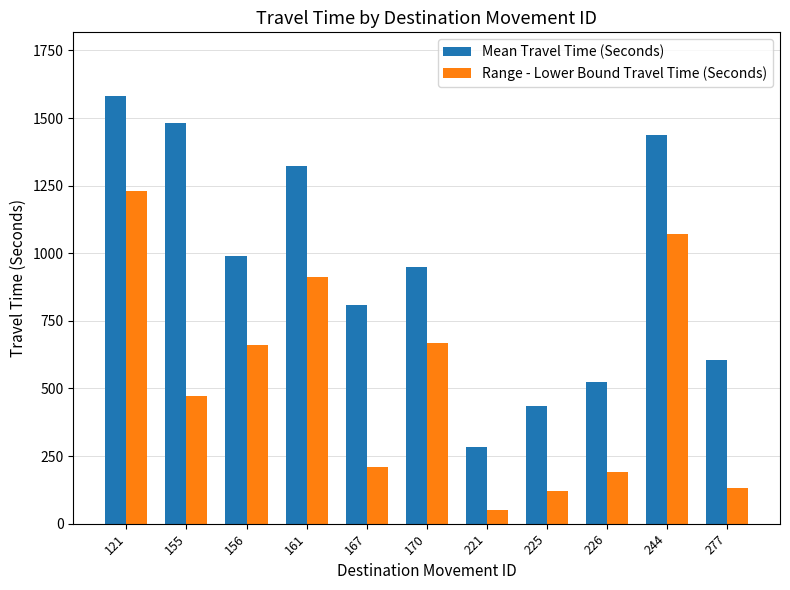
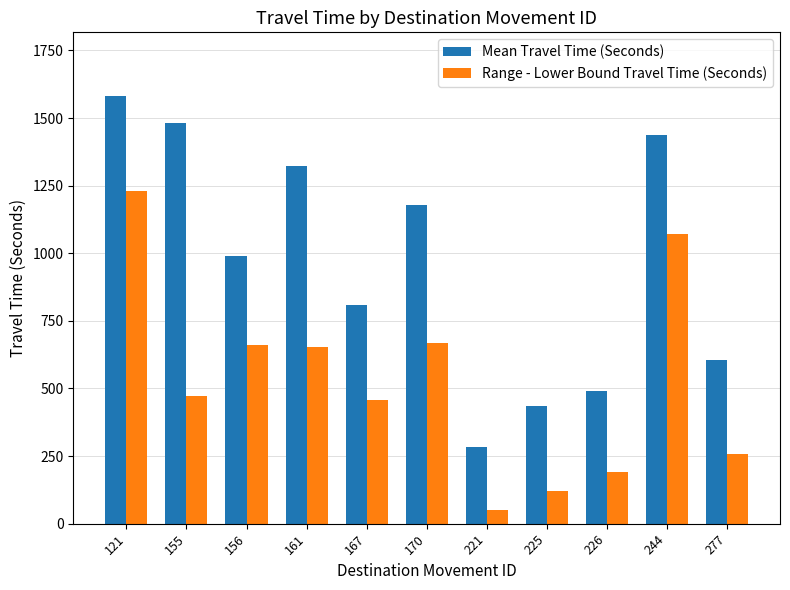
  {
    "Mean Travel Time (Seconds)": {
      "121": 1580,
      "155": 1480,
      "156": 990,
      "161": 1320,
      "167": 810,
-     "170": 950,
+     "170": 1180,
      "221": 280,
      "225": 430,
-     "226": 530,
+     "226": 490,
      "244": 1440,
      "277": 610
    },
    "Range - Lower Bound Travel Time (Seconds)": {
      "121": 1230,
      "155": 470,
      "156": 660,
-     "161": 910,
-     "167": 210,
+     "161": 650,
+     "167": 460,
      "170": 670,
      "221": 50,
      "225": 120,
      "226": 190,
      "244": 1070,
-     "277": 130
+     "277": 260
    }
  }
